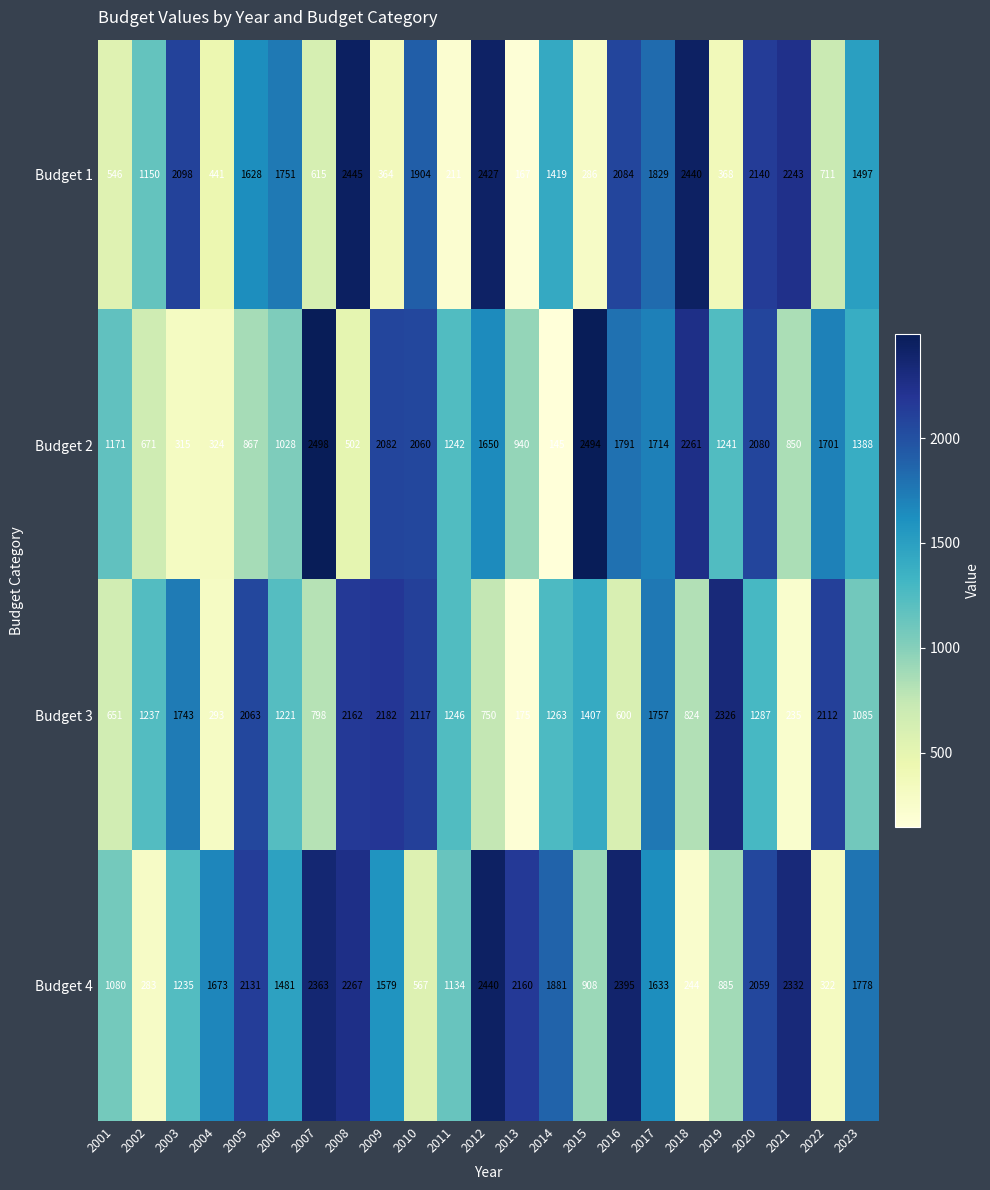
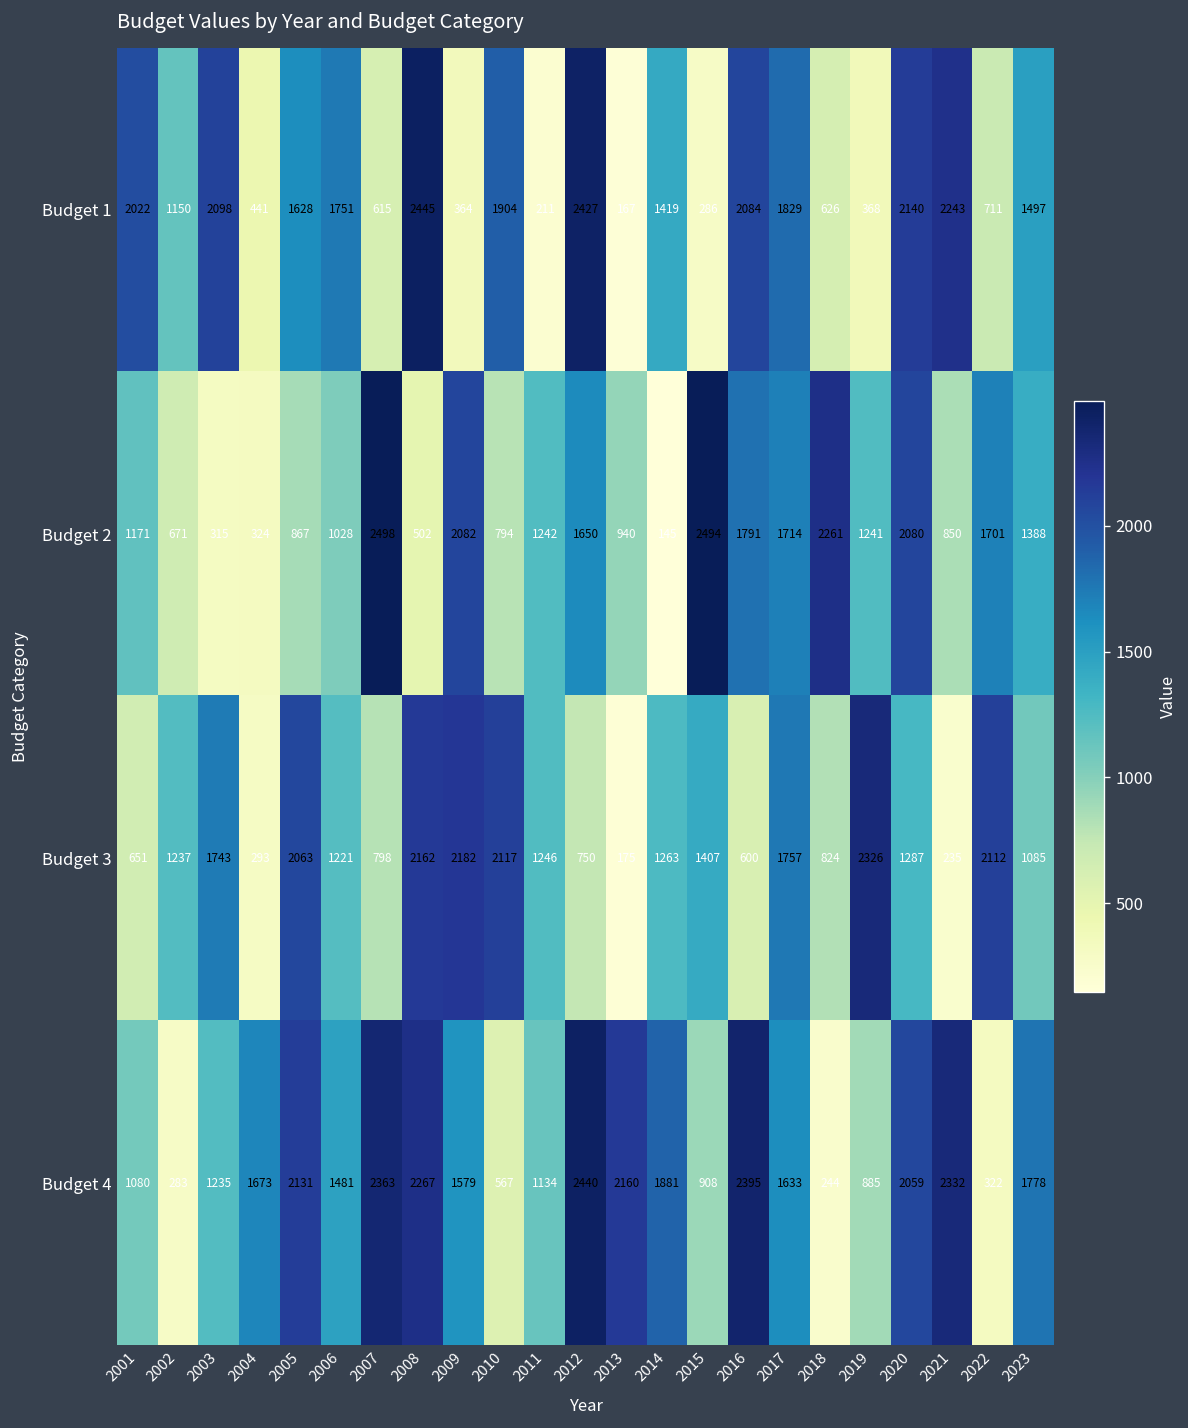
  {
    "Budget 1": {
-     "2001": 546,
+     "2001": 2022,
      "2002": 1150,
      "2003": 2098,
      "2004": 441,
      "2005": 1628,
      "2006": 1751,
      "2007": 615,
      "2008": 2445,
      "2009": 364,
      "2010": 1904,
      "2012": 2427,
      "2014": 1419,
      "2015": 286,
      "2016": 2084,
      "2017": 1829,
-     "2018": 2440,
+     "2018": 626,
      "2019": 368,
      "2020": 2140,
      "2021": 2243,
      "2022": 711,
      "2023": 1497
    },
    "Budget 2": {
      "2001": 1171,
      "2002": 671,
      "2003": 315,
      "2004": 324,
      "2005": 867,
      "2006": 1028,
      "2007": 2498,
      "2008": 502,
      "2009": 2082,
-     "2010": 2060,
+     "2010": 794,
      "2011": 1242,
      "2012": 1650,
      "2013": 940,
      "2015": 2494,
      "2016": 1791,
      "2017": 1714,
      "2018": 2261,
      "2019": 1241,
      "2020": 2080,
      "2021": 850,
      "2022": 1701,
      "2023": 1388
    },
    "Budget 3": {
      "2001": 651,
      "2002": 1237,
      "2003": 1743,
      "2004": 293,
      "2005": 2063,
      "2006": 1221,
      "2007": 798,
      "2008": 2162,
      "2009": 2182,
      "2010": 2117,
      "2011": 1246,
      "2012": 750,
      "2014": 1263,
      "2015": 1407,
      "2016": 600,
      "2017": 1757,
      "2018": 824,
      "2019": 2326,
      "2020": 1287,
      "2021": 235,
      "2022": 2112,
      "2023": 1085
    },
    "Budget 4": {
      "2001": 1080,
      "2002": 283,
      "2003": 1235,
      "2004": 1673,
      "2005": 2131,
      "2006": 1481,
      "2007": 2363,
      "2008": 2267,
      "2009": 1579,
      "2010": 567,
      "2011": 1134,
      "2012": 2440,
      "2013": 2160,
      "2014": 1881,
      "2015": 908,
      "2016": 2395,
      "2017": 1633,
      "2018": 244,
      "2019": 885,
      "2020": 2059,
      "2021": 2332,
      "2022": 322,
      "2023": 1778
    }
  }
